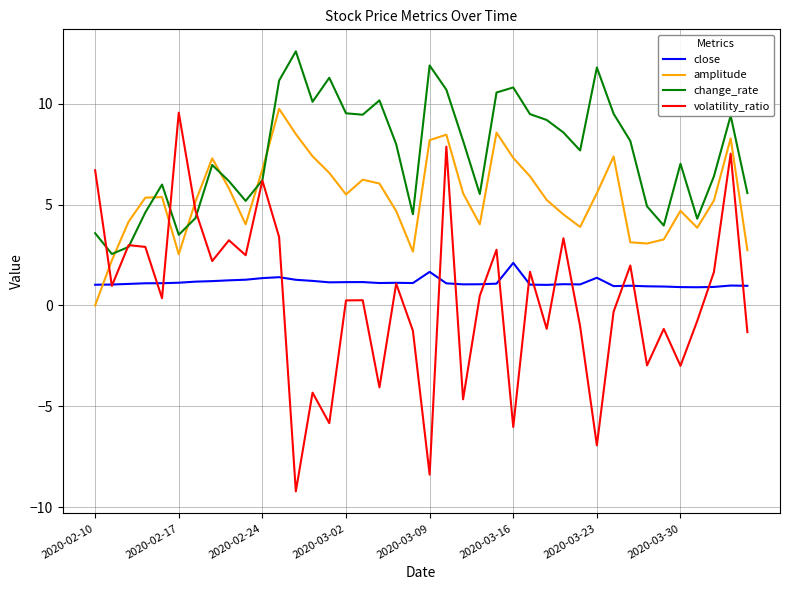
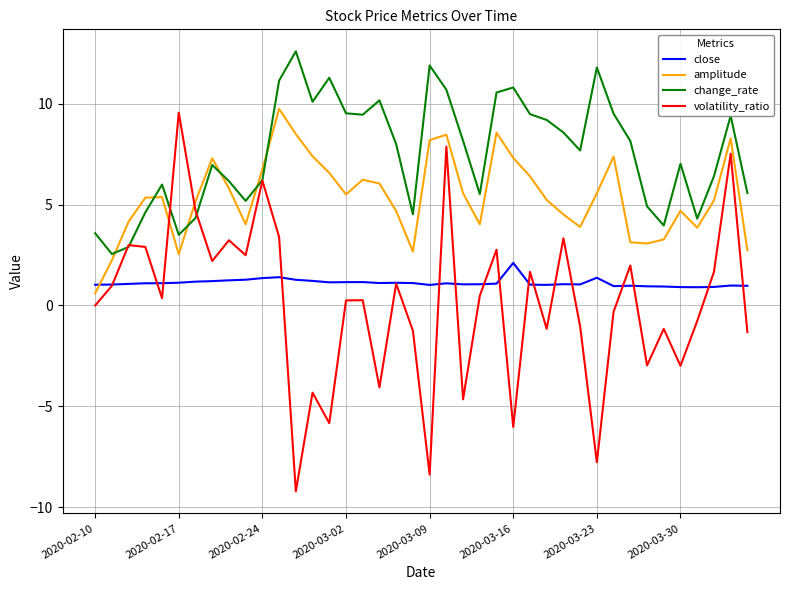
  {
    "close": {
      "2020-02-10": 1.0,
      "2020-02-17": 1.1,
      "2020-02-24": 1.4,
      "2020-03-02": 1.2,
-     "2020-03-09": 1.7,
+     "2020-03-09": 1.0,
      "2020-03-16": 2.1,
      "2020-03-23": 1.4,
      "2020-03-30": 0.9
    },
    "amplitude": {
-     "2020-02-10": 0.0,
+     "2020-02-10": 0.6,
      "2020-02-17": 2.5,
      "2020-02-24": 6.7,
      "2020-03-02": 5.5,
      "2020-03-09": 8.2,
      "2020-03-16": 7.3,
      "2020-03-23": 5.6,
      "2020-03-30": 4.7
    },
    "change_rate": {
      "2020-02-10": 3.6,
      "2020-02-17": 3.5,
      "2020-03-02": 9.5,
      "2020-03-09": 11.9,
      "2020-03-16": 10.8,
      "2020-03-23": 11.8,
      "2020-03-30": 7.0
    },
    "volatility_ratio": {
-     "2020-02-10": 6.7,
+     "2020-02-10": 0.0,
      "2020-02-17": 9.6,
      "2020-03-02": 0.3,
      "2020-03-09": -8.4,
      "2020-03-16": -6.0,
-     "2020-03-23": -6.9,
+     "2020-03-23": -7.8,
      "2020-03-30": -3.0
    }
  }
